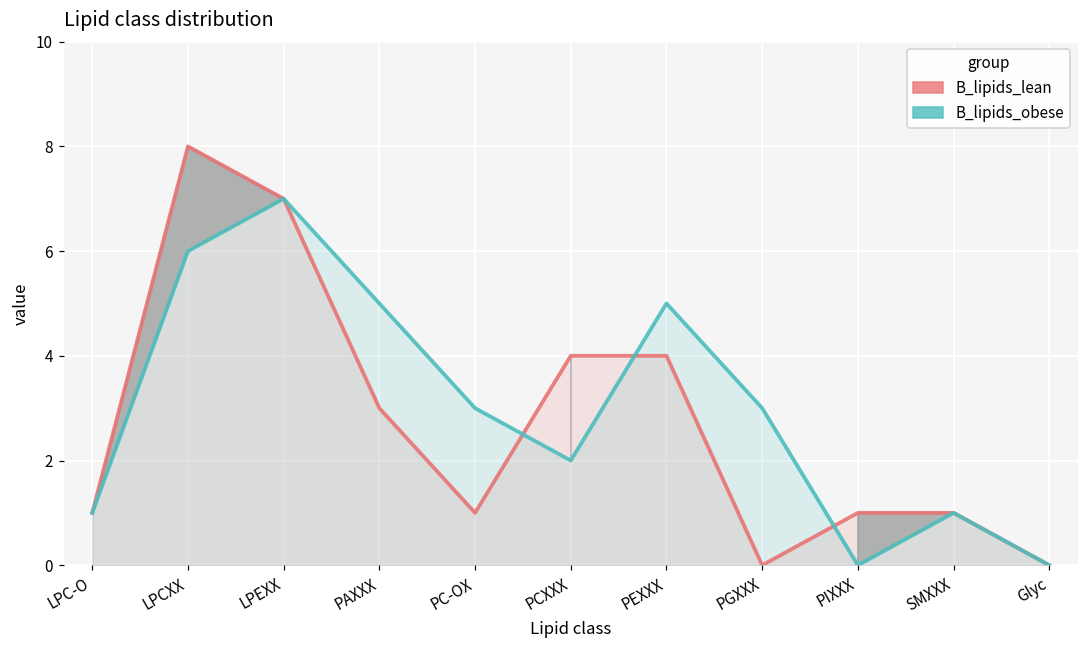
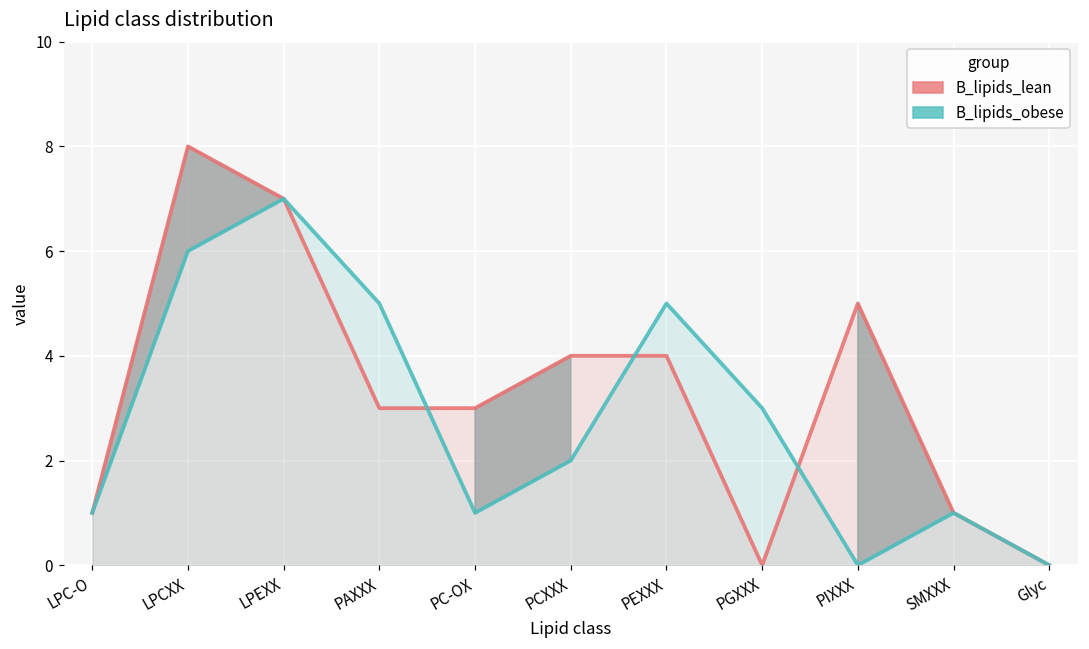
  {
    "B_lipids_lean": {
      "LPCXX": 8,
      "PAXXX": 3,
-     "PC-OX": 1,
+     "PC-OX": 3,
      "PCXXX": 4,
      "PEXXX": 4,
      "PGXXX": 0,
-     "PIXXX": 1
+     "PIXXX": 5
    },
    "B_lipids_obese": {
      "LPCXX": 6,
      "PAXXX": 5,
-     "PC-OX": 3,
+     "PC-OX": 1,
      "PCXXX": 2,
      "PEXXX": 5,
      "PGXXX": 3,
      "PIXXX": 0
    }
  }
